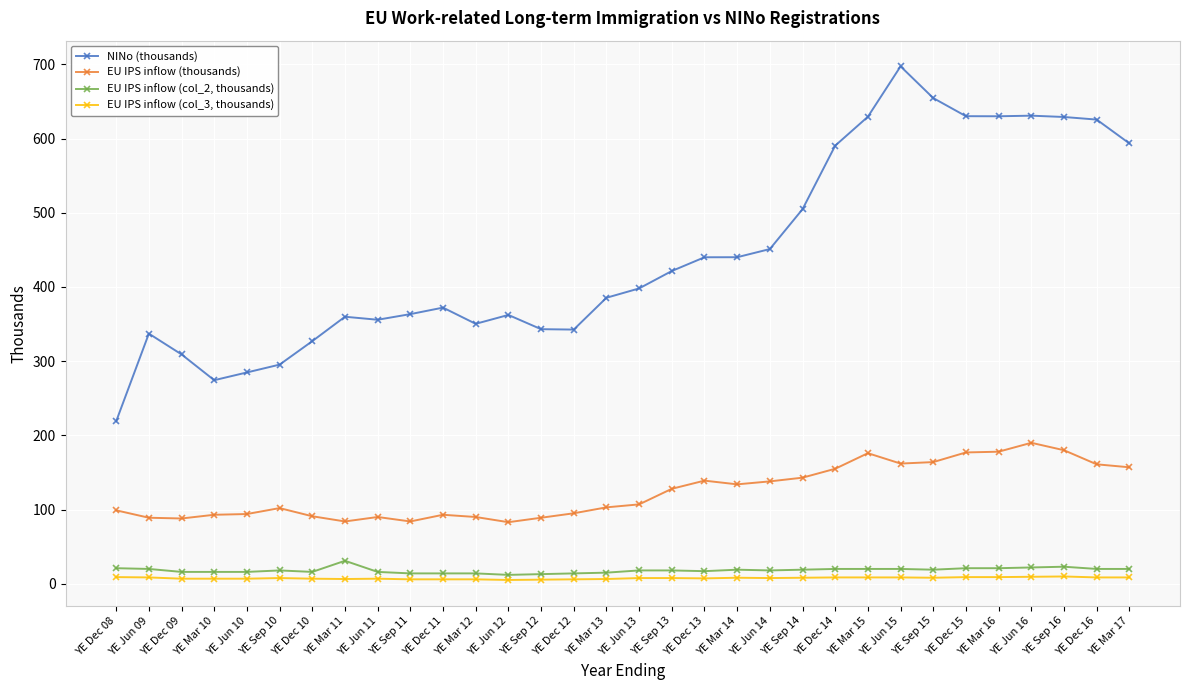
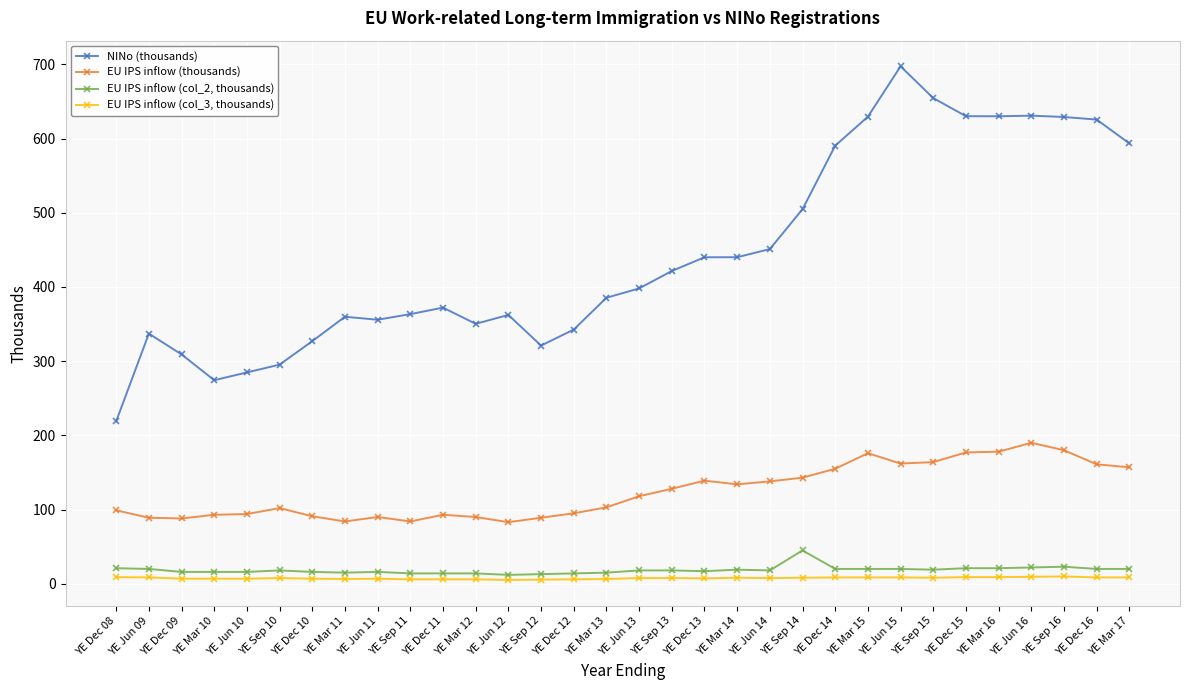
  {
    "NINo (thousands)": {
      "YE Dec 08": 220,
      "YE Jun 09": 340,
      "YE Dec 09": 310,
      "YE Mar 10": 270,
      "YE Jun 10": 280,
      "YE Sep 10": 300,
      "YE Dec 10": 330,
      "YE Mar 11": 360,
      "YE Jun 11": 360,
      "YE Sep 11": 360,
      "YE Dec 11": 370,
      "YE Mar 12": 350,
      "YE Jun 12": 360,
-     "YE Sep 12": 340,
+     "YE Sep 12": 320,
      "YE Dec 12": 340,
      "YE Mar 13": 390,
      "YE Jun 13": 400,
      "YE Sep 13": 420,
      "YE Dec 13": 440,
      "YE Mar 14": 440,
      "YE Jun 14": 450,
      "YE Sep 14": 500,
      "YE Dec 14": 590,
      "YE Mar 15": 630,
      "YE Jun 15": 700,
      "YE Sep 15": 650,
      "YE Dec 15": 630,
      "YE Mar 16": 630,
      "YE Jun 16": 630,
      "YE Sep 16": 630,
      "YE Dec 16": 630,
      "YE Mar 17": 590
    },
    "EU IPS inflow (thousands)": {
      "YE Dec 08": 100,
      "YE Jun 09": 90,
      "YE Dec 09": 90,
      "YE Mar 10": 90,
      "YE Jun 10": 90,
      "YE Sep 10": 100,
      "YE Dec 10": 90,
      "YE Mar 11": 80,
      "YE Jun 11": 90,
      "YE Sep 11": 80,
      "YE Dec 11": 90,
      "YE Mar 12": 90,
      "YE Jun 12": 80,
      "YE Sep 12": 90,
      "YE Dec 12": 100,
      "YE Mar 13": 100,
-     "YE Jun 13": 110,
+     "YE Jun 13": 120,
      "YE Sep 13": 130,
      "YE Dec 13": 140,
      "YE Mar 14": 130,
      "YE Jun 14": 140,
      "YE Sep 14": 140,
      "YE Dec 14": 160,
      "YE Mar 15": 180,
      "YE Jun 15": 160,
      "YE Sep 15": 160,
      "YE Dec 15": 180,
      "YE Mar 16": 180,
      "YE Jun 16": 190,
      "YE Sep 16": 180,
      "YE Dec 16": 160,
      "YE Mar 17": 160
    },
    "EU IPS inflow (col_2, thousands)": {
      "YE Dec 08": 20,
      "YE Jun 09": 20,
      "YE Dec 09": 20,
      "YE Mar 10": 20,
      "YE Jun 10": 20,
      "YE Sep 10": 20,
      "YE Dec 10": 20,
-     "YE Mar 11": 30,
+     "YE Mar 11": 20,
      "YE Jun 11": 20,
      "YE Sep 11": 10,
      "YE Dec 11": 10,
      "YE Mar 12": 10,
      "YE Jun 12": 10,
      "YE Sep 12": 10,
      "YE Dec 12": 10,
      "YE Mar 13": 20,
      "YE Jun 13": 20,
      "YE Sep 13": 20,
      "YE Dec 13": 20,
      "YE Mar 14": 20,
      "YE Jun 14": 20,
-     "YE Sep 14": 20,
+     "YE Sep 14": 50,
      "YE Dec 14": 20,
      "YE Mar 15": 20,
      "YE Jun 15": 20,
      "YE Sep 15": 20,
      "YE Dec 15": 20,
      "YE Mar 16": 20,
      "YE Jun 16": 20,
      "YE Sep 16": 20,
      "YE Dec 16": 20,
      "YE Mar 17": 20
    },
    "EU IPS inflow (col_3, thousands)": {
      "YE Dec 08": 10,
      "YE Jun 09": 10,
      "YE Dec 09": 10,
      "YE Mar 10": 10,
      "YE Jun 10": 10,
      "YE Sep 10": 10,
      "YE Dec 10": 10,
      "YE Mar 11": 10,
      "YE Jun 11": 10,
      "YE Sep 11": 10,
      "YE Dec 11": 10,
      "YE Mar 12": 10,
      "YE Jun 12": 10,
      "YE Sep 12": 10,
      "YE Dec 12": 10,
      "YE Mar 13": 10,
      "YE Jun 13": 10,
      "YE Sep 13": 10,
      "YE Dec 13": 10,
      "YE Mar 14": 10,
      "YE Jun 14": 10,
      "YE Sep 14": 10,
      "YE Dec 14": 10,
      "YE Mar 15": 10,
      "YE Jun 15": 10,
      "YE Sep 15": 10,
      "YE Dec 15": 10,
      "YE Mar 16": 10,
      "YE Jun 16": 10,
      "YE Sep 16": 10,
      "YE Dec 16": 10,
      "YE Mar 17": 10
    }
  }
